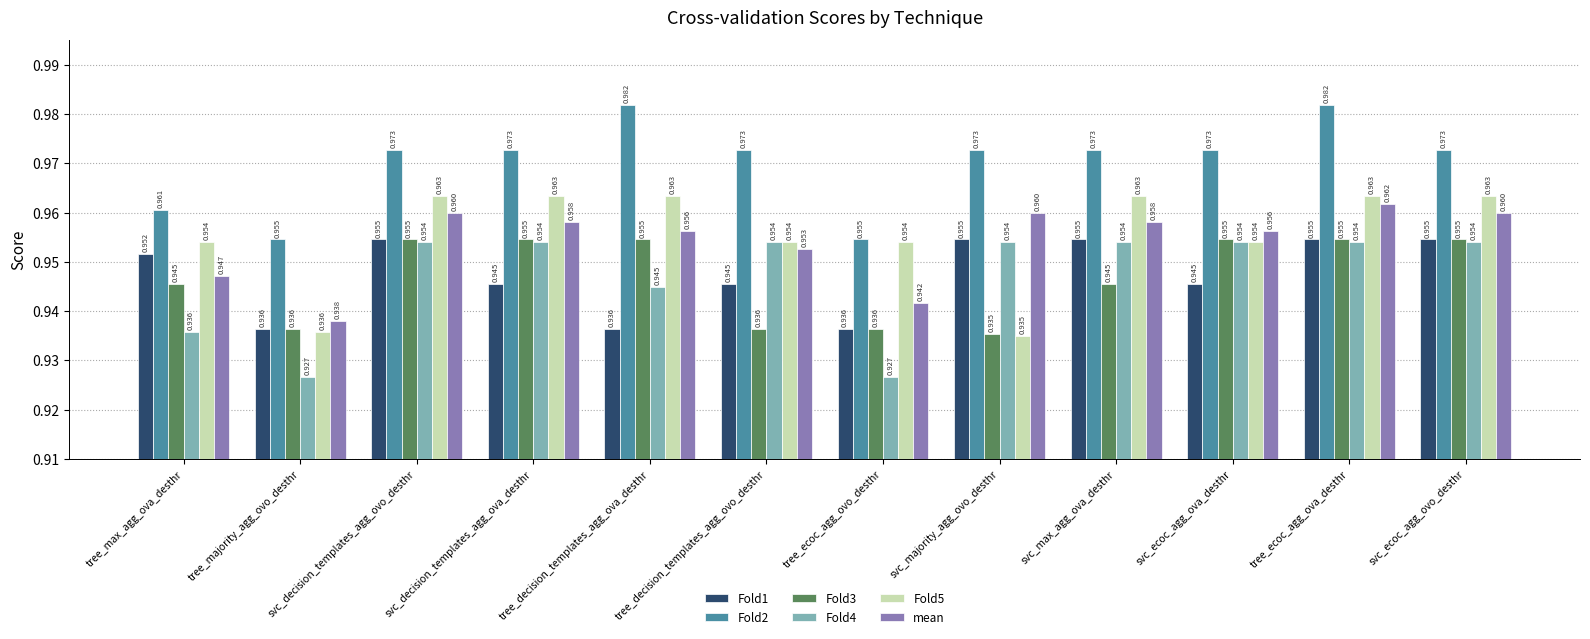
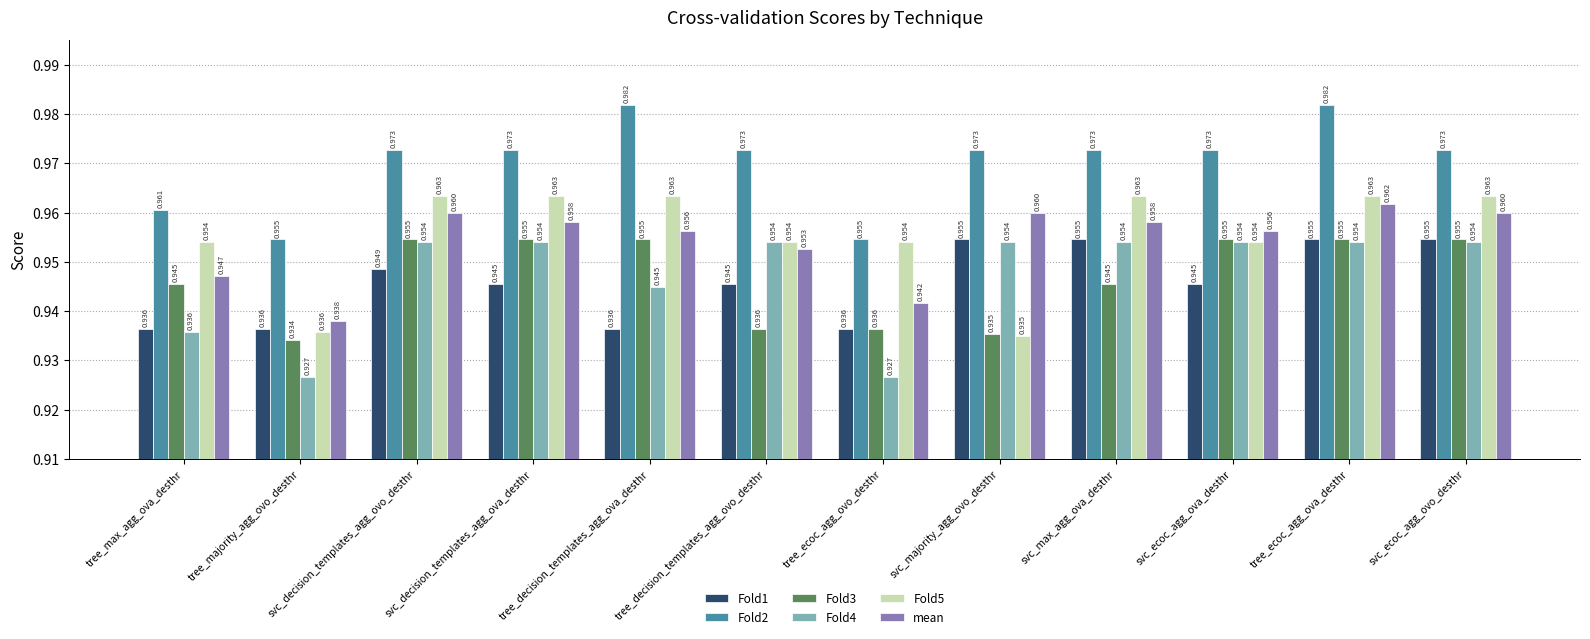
  {
    "Fold1": {
-     "tree_max_agg_ova_desthr": 0.952,
+     "tree_max_agg_ova_desthr": 0.936,
      "tree_majority_agg_ovo_desthr": 0.936,
-     "svc_decision_templates_agg_ovo_desthr": 0.955,
+     "svc_decision_templates_agg_ovo_desthr": 0.949,
      "svc_decision_templates_agg_ova_desthr": 0.945,
      "tree_decision_templates_agg_ova_desthr": 0.936,
      "tree_decision_templates_agg_ovo_desthr": 0.945,
      "tree_ecoc_agg_ovo_desthr": 0.936,
      "svc_majority_agg_ovo_desthr": 0.955,
      "svc_max_agg_ova_desthr": 0.955,
      "svc_ecoc_agg_ova_desthr": 0.945,
      "tree_ecoc_agg_ova_desthr": 0.955,
      "svc_ecoc_agg_ovo_desthr": 0.955
    },
    "Fold2": {
      "tree_max_agg_ova_desthr": 0.961,
      "tree_majority_agg_ovo_desthr": 0.955,
      "svc_decision_templates_agg_ovo_desthr": 0.973,
      "svc_decision_templates_agg_ova_desthr": 0.973,
      "tree_decision_templates_agg_ova_desthr": 0.982,
      "tree_decision_templates_agg_ovo_desthr": 0.973,
      "tree_ecoc_agg_ovo_desthr": 0.955,
      "svc_majority_agg_ovo_desthr": 0.973,
      "svc_max_agg_ova_desthr": 0.973,
      "svc_ecoc_agg_ova_desthr": 0.973,
      "tree_ecoc_agg_ova_desthr": 0.982,
      "svc_ecoc_agg_ovo_desthr": 0.973
    },
    "Fold3": {
      "tree_max_agg_ova_desthr": 0.945,
-     "tree_majority_agg_ovo_desthr": 0.936,
+     "tree_majority_agg_ovo_desthr": 0.934,
      "svc_decision_templates_agg_ovo_desthr": 0.955,
      "svc_decision_templates_agg_ova_desthr": 0.955,
      "tree_decision_templates_agg_ova_desthr": 0.955,
      "tree_decision_templates_agg_ovo_desthr": 0.936,
      "tree_ecoc_agg_ovo_desthr": 0.936,
      "svc_majority_agg_ovo_desthr": 0.935,
      "svc_max_agg_ova_desthr": 0.945,
      "svc_ecoc_agg_ova_desthr": 0.955,
      "tree_ecoc_agg_ova_desthr": 0.955,
      "svc_ecoc_agg_ovo_desthr": 0.955
    },
    "Fold5": {
      "tree_max_agg_ova_desthr": 0.954,
      "tree_majority_agg_ovo_desthr": 0.936,
      "svc_decision_templates_agg_ovo_desthr": 0.963,
      "svc_decision_templates_agg_ova_desthr": 0.963,
      "tree_decision_templates_agg_ova_desthr": 0.963,
      "tree_decision_templates_agg_ovo_desthr": 0.954,
      "tree_ecoc_agg_ovo_desthr": 0.954,
      "svc_majority_agg_ovo_desthr": 0.935,
      "svc_max_agg_ova_desthr": 0.963,
      "svc_ecoc_agg_ova_desthr": 0.954,
      "tree_ecoc_agg_ova_desthr": 0.963,
      "svc_ecoc_agg_ovo_desthr": 0.963
    }
  }
